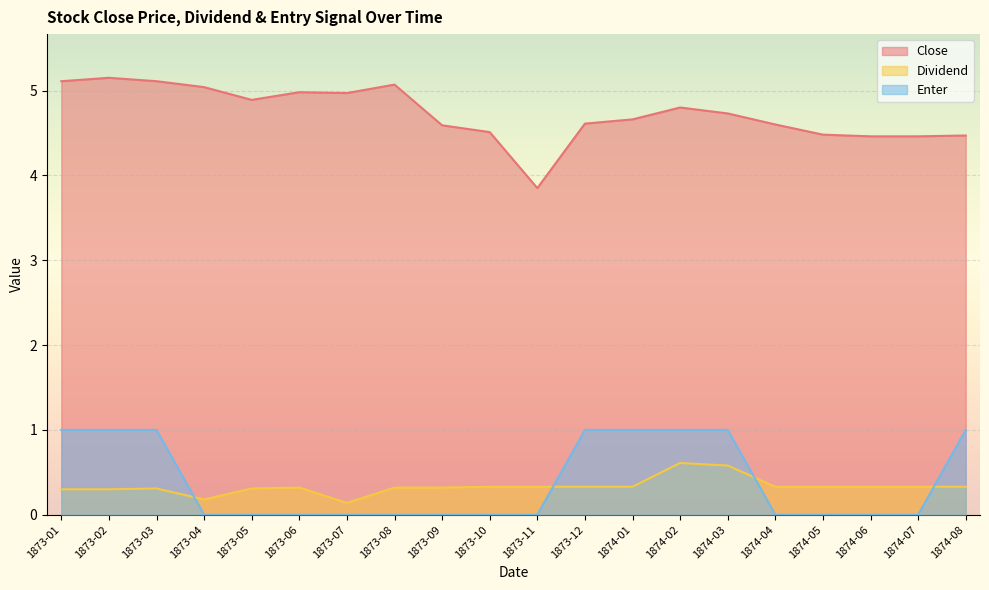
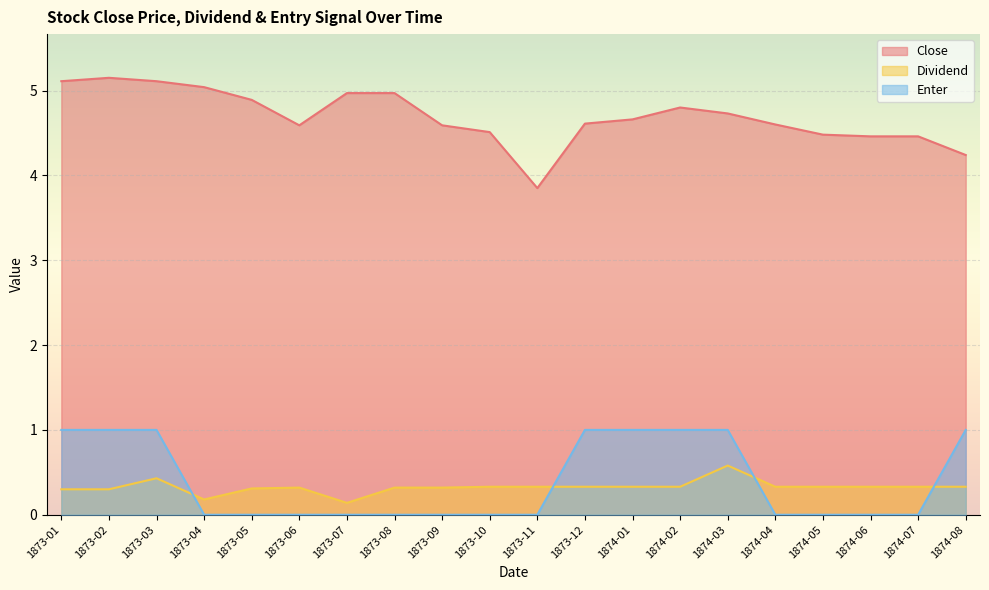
  {
    "Close": {
      "1873-01": 5.1,
      "1873-02": 5.2,
      "1873-03": 5.1,
      "1873-04": 5.0,
      "1873-05": 4.9,
-     "1873-06": 5.0,
+     "1873-06": 4.6,
      "1873-07": 5.0,
-     "1873-08": 5.1,
+     "1873-08": 5.0,
      "1873-09": 4.6,
      "1873-10": 4.5,
      "1873-11": 3.9,
      "1873-12": 4.6,
      "1874-01": 4.7,
      "1874-02": 4.8,
      "1874-03": 4.7,
      "1874-04": 4.6,
      "1874-05": 4.5,
      "1874-06": 4.5,
      "1874-07": 4.5,
-     "1874-08": 4.5
+     "1874-08": 4.2
    },
    "Dividend": {
      "1873-01": 0.3,
      "1873-02": 0.3,
-     "1873-03": 0.3,
+     "1873-03": 0.4,
      "1873-04": 0.2,
      "1873-05": 0.3,
      "1873-06": 0.3,
      "1873-07": 0.1,
      "1873-08": 0.3,
      "1873-09": 0.3,
      "1873-10": 0.3,
      "1873-11": 0.3,
      "1873-12": 0.3,
      "1874-01": 0.3,
-     "1874-02": 0.6,
+     "1874-02": 0.3,
      "1874-03": 0.6,
      "1874-04": 0.3,
      "1874-05": 0.3,
      "1874-06": 0.3,
      "1874-07": 0.3,
      "1874-08": 0.3
    },
    "Enter": {
      "1873-01": 1.0,
      "1873-02": 1.0,
      "1873-03": 1.0,
      "1873-04": 0.0,
      "1873-05": 0.0,
      "1873-06": 0.0,
      "1873-07": 0.0,
      "1873-08": 0.0,
      "1873-09": 0.0,
      "1873-10": 0.0,
      "1873-11": 0.0,
      "1873-12": 1.0,
      "1874-01": 1.0,
      "1874-02": 1.0,
      "1874-03": 1.0,
      "1874-04": 0.0,
      "1874-05": 0.0,
      "1874-06": 0.0,
      "1874-07": 0.0,
      "1874-08": 1.0
    }
  }
